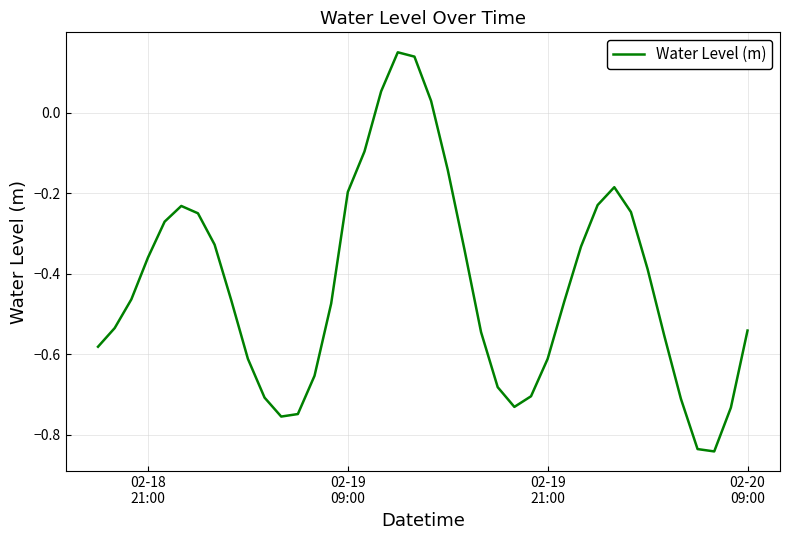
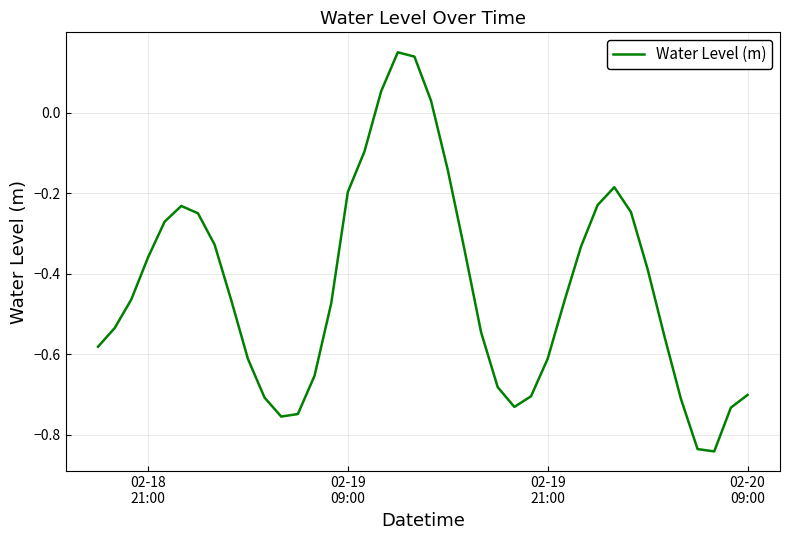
  {
    "02-18 21:00": -0.36,
    "02-19 09:00": -0.20,
    "02-19 21:00": -0.61,
-   "02-20 09:00": -0.54
+   "02-20 09:00": -0.70
  }
